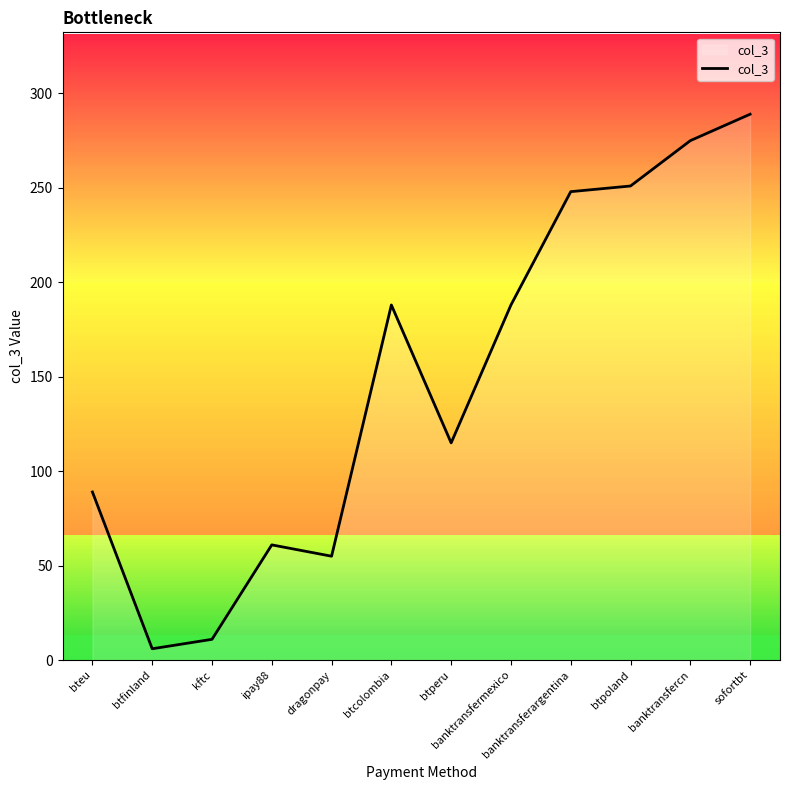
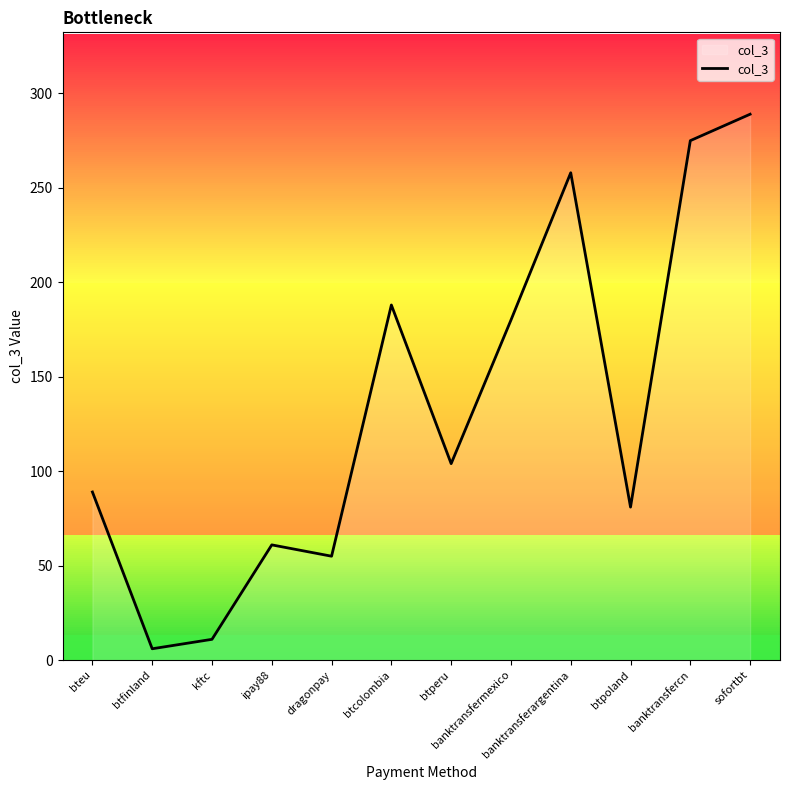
  {
    "bteu": 89,
    "btfinland": 6,
    "kftc": 11,
    "ipay88": 61,
    "dragonpay": 55,
    "btcolombia": 188,
-   "btperu": 115,
-   "banktransfermexico": 188,
-   "banktransferargentina": 248,
-   "btpoland": 251,
+   "btperu": 104,
+   "banktransfermexico": 180,
+   "banktransferargentina": 258,
+   "btpoland": 81,
    "banktransfercn": 275,
    "sofortbt": 289
  }
